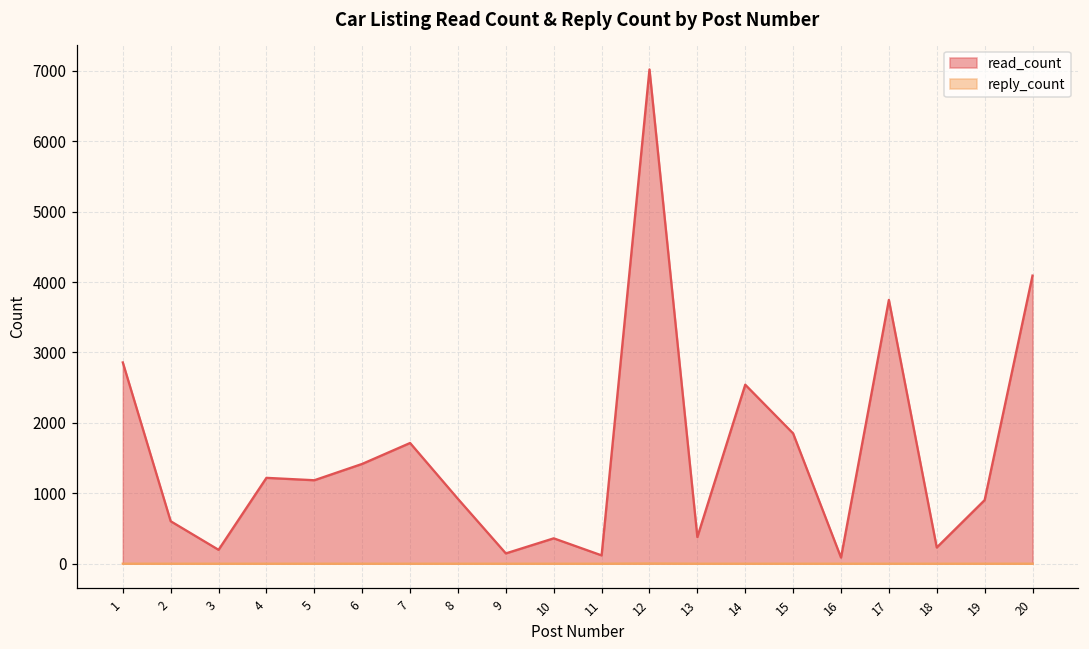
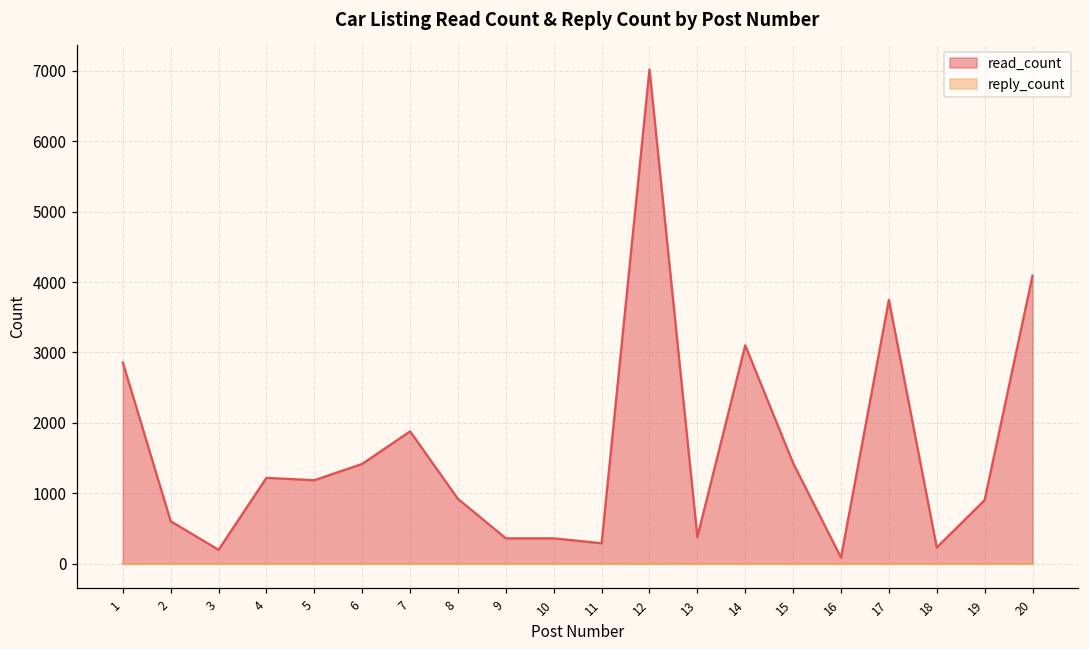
  {
    "read_count": {
      "1": 2900,
      "2": 600,
      "3": 200,
      "4": 1200,
      "5": 1200,
      "6": 1400,
-     "7": 1700,
+     "7": 1900,
      "8": 900,
-     "9": 100,
+     "9": 400,
      "10": 400,
-     "11": 100,
+     "11": 300,
      "12": 7000,
      "13": 400,
-     "14": 2500,
-     "15": 1900,
+     "14": 3100,
+     "15": 1400,
      "16": 100,
      "17": 3700,
      "18": 200,
      "19": 900,
      "20": 4100
    },
    "reply_count": {
      "1": 0,
      "2": 0,
      "3": 0,
      "4": 0,
      "5": 0,
      "6": 0,
      "7": 0,
      "8": 0,
      "9": 0,
      "10": 0,
      "11": 0,
      "12": 0,
      "13": 0,
      "14": 0,
      "15": 0,
      "16": 0,
      "17": 0,
      "18": 0,
      "19": 0,
      "20": 0
    }
  }
